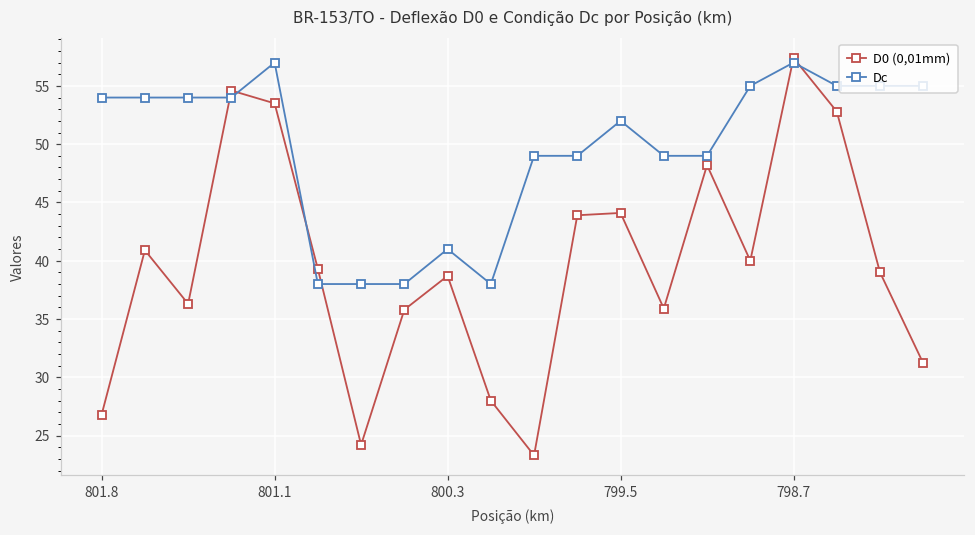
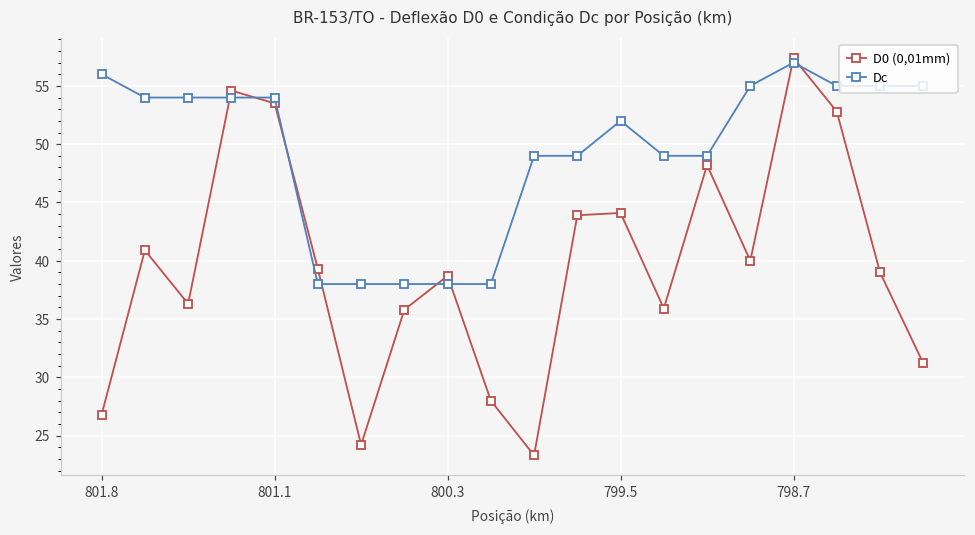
  {
    "D0 (0,01mm)": {
      "801.8": 27,
      "801.1": 53.5,
      "800.3": 38.7,
      "799.5": 44,
      "798.7": 57.4
    },
    "Dc": {
-     "801.8": 54,
-     "801.1": 57,
-     "800.3": 41,
+     "801.8": 56,
+     "801.1": 54,
+     "800.3": 38,
      "799.5": 52,
      "798.7": 57
    }
  }
